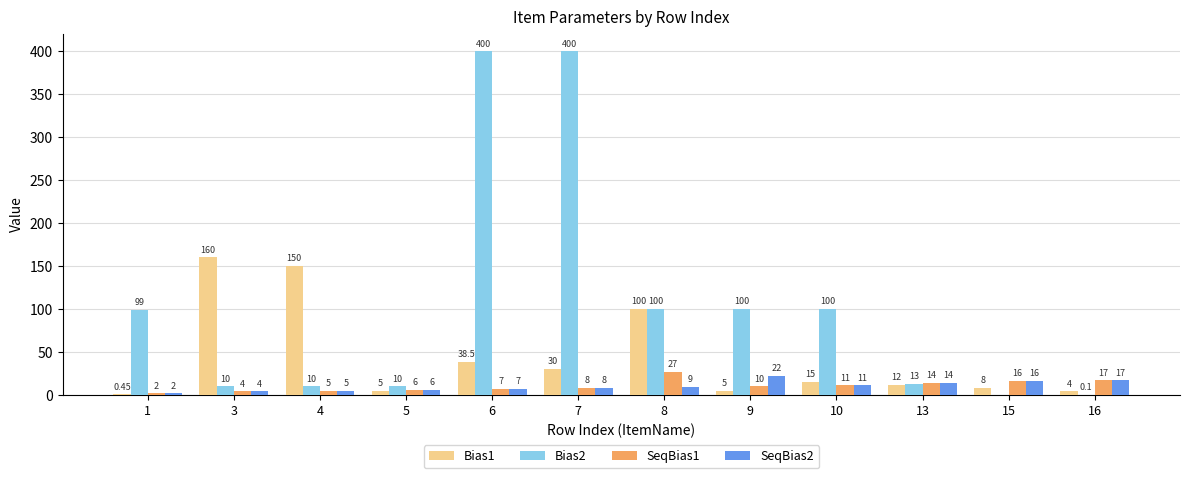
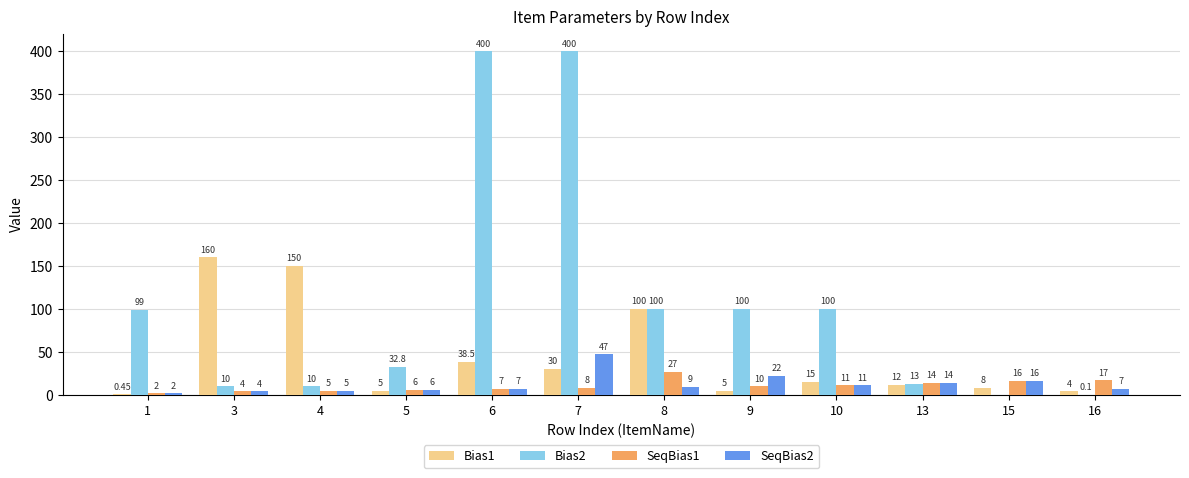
  {
    "Bias1": {
      "1": 0.45,
      "3": 160,
      "4": 150,
      "5": 5,
      "6": 38.5,
      "7": 30,
      "8": 100,
      "9": 5,
      "10": 15,
      "13": 12,
      "15": 8,
      "16": 4
    },
    "Bias2": {
      "1": 99,
      "3": 10,
      "4": 10,
-     "5": 10,
+     "5": 32.8,
      "6": 400,
      "7": 400,
      "8": 100,
      "9": 100,
      "10": 100,
      "13": 13,
      "16": 0.1
    },
    "SeqBias1": {
      "1": 2,
      "3": 4,
      "4": 5,
      "5": 6,
      "6": 7,
      "7": 8,
      "8": 27,
      "9": 10,
      "10": 11,
      "13": 14,
      "15": 16,
      "16": 17
    },
    "SeqBias2": {
      "1": 2,
      "3": 4,
      "4": 5,
      "5": 6,
      "6": 7,
-     "7": 8,
+     "7": 47,
      "8": 9,
      "9": 22,
      "10": 11,
      "13": 14,
      "15": 16,
-     "16": 17
+     "16": 7
    }
  }
